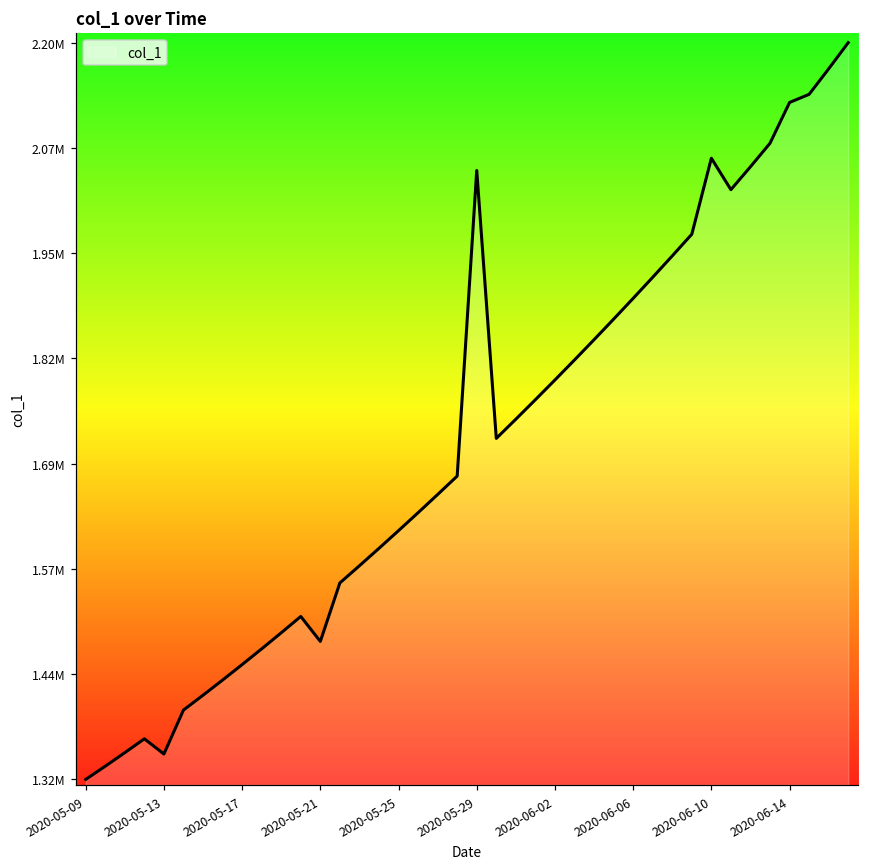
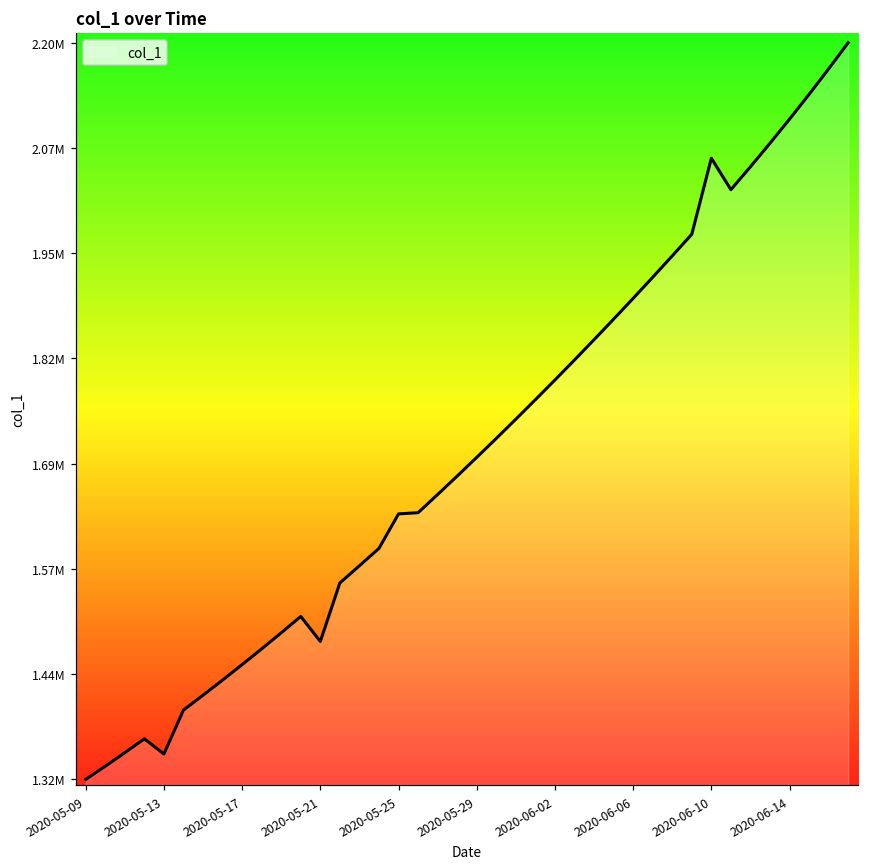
  {
    "2020-05-09": 1320000,
    "2020-05-13": 1350000,
    "2020-05-17": 1450000,
    "2020-05-21": 1480000,
-   "2020-05-25": 1610000,
-   "2020-05-29": 2050000,
+   "2020-05-25": 1630000,
+   "2020-05-29": 1700000,
    "2020-06-02": 1790000,
    "2020-06-06": 1890000,
    "2020-06-10": 2060000,
-   "2020-06-14": 2130000
+   "2020-06-14": 2110000
  }
